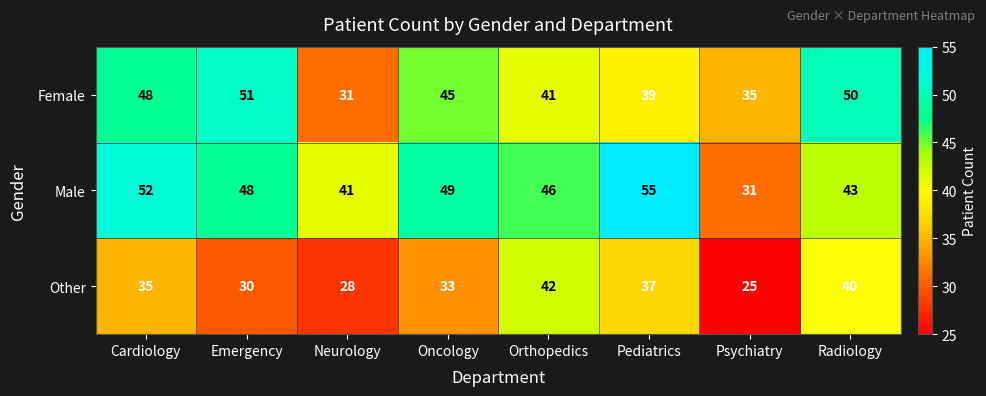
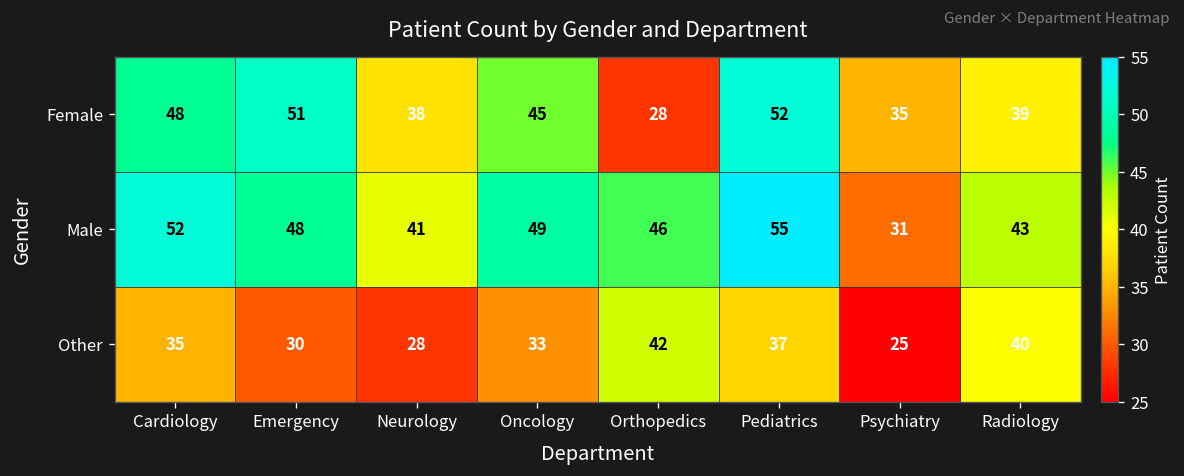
  {
    "Female": {
      "Cardiology": 48,
      "Emergency": 51,
-     "Neurology": 31,
+     "Neurology": 38,
      "Oncology": 45,
-     "Orthopedics": 41,
-     "Pediatrics": 39,
+     "Orthopedics": 28,
+     "Pediatrics": 52,
      "Psychiatry": 35,
-     "Radiology": 50
+     "Radiology": 39
    },
    "Male": {
      "Cardiology": 52,
      "Emergency": 48,
      "Neurology": 41,
      "Oncology": 49,
      "Orthopedics": 46,
      "Pediatrics": 55,
      "Psychiatry": 31,
      "Radiology": 43
    },
    "Other": {
      "Cardiology": 35,
      "Emergency": 30,
      "Neurology": 28,
      "Oncology": 33,
      "Orthopedics": 42,
      "Pediatrics": 37,
      "Psychiatry": 25,
      "Radiology": 40
    }
  }
